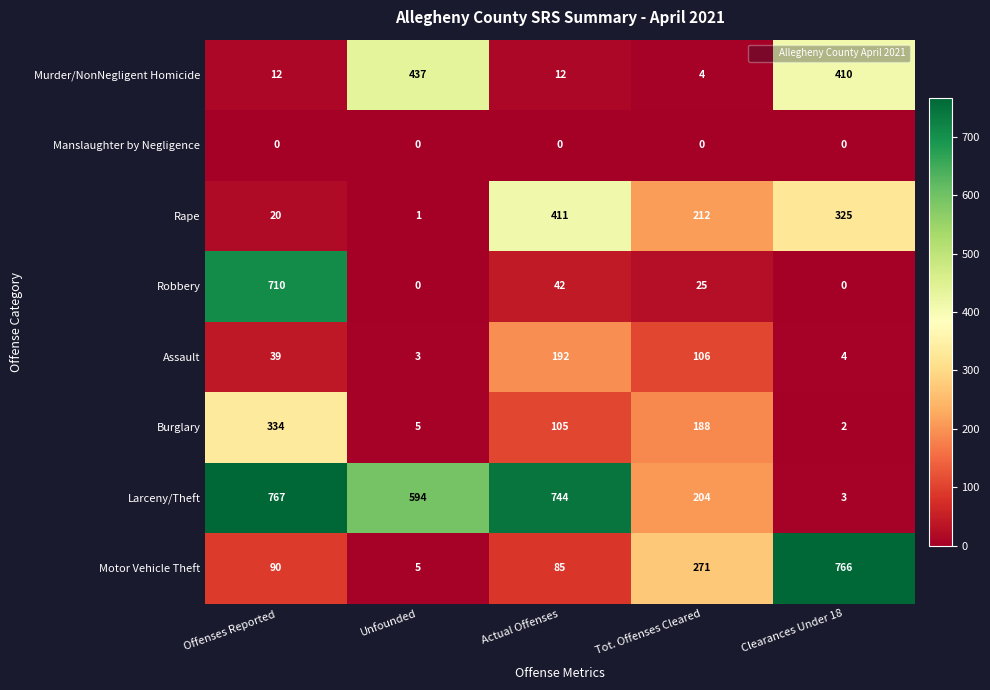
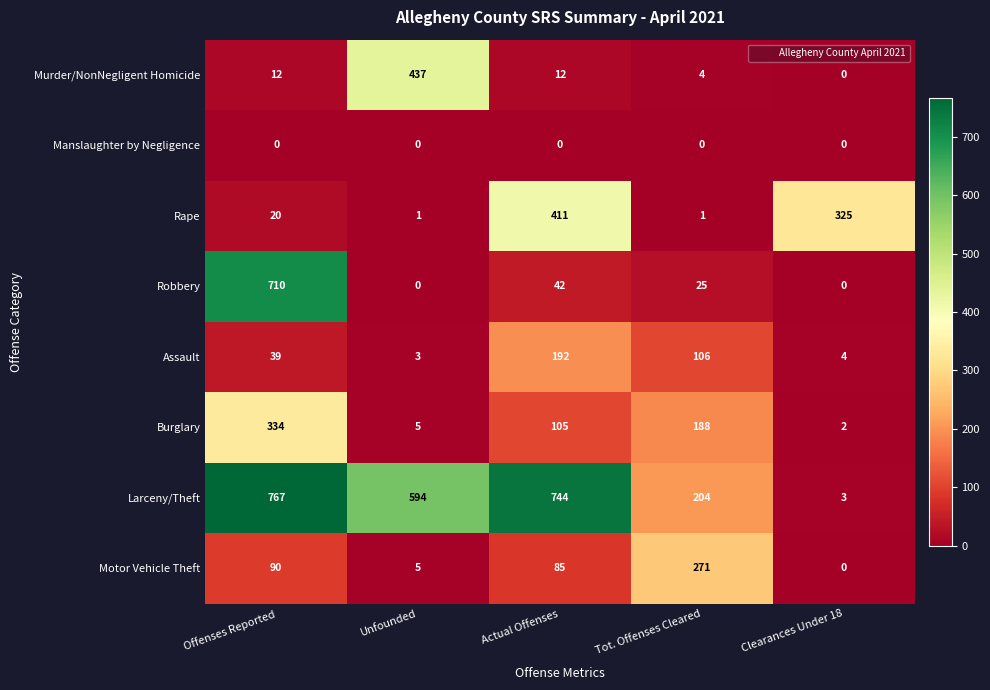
  {
    "Murder/NonNegligent Homicide": {
      "Offenses Reported": 12,
      "Unfounded": 437,
      "Actual Offenses": 12,
      "Tot. Offenses Cleared": 4,
-     "Clearances Under 18": 410
+     "Clearances Under 18": 0
    },
    "Manslaughter by Negligence": {
      "Offenses Reported": 0,
      "Unfounded": 0,
      "Actual Offenses": 0,
      "Tot. Offenses Cleared": 0,
      "Clearances Under 18": 0
    },
    "Rape": {
      "Offenses Reported": 20,
      "Unfounded": 1,
      "Actual Offenses": 411,
-     "Tot. Offenses Cleared": 212,
+     "Tot. Offenses Cleared": 1,
      "Clearances Under 18": 325
    },
    "Robbery": {
      "Offenses Reported": 710,
      "Unfounded": 0,
      "Actual Offenses": 42,
      "Tot. Offenses Cleared": 25,
      "Clearances Under 18": 0
    },
    "Assault": {
      "Offenses Reported": 39,
      "Unfounded": 3,
      "Actual Offenses": 192,
      "Tot. Offenses Cleared": 106,
      "Clearances Under 18": 4
    },
    "Burglary": {
      "Offenses Reported": 334,
      "Unfounded": 5,
      "Actual Offenses": 105,
      "Tot. Offenses Cleared": 188,
      "Clearances Under 18": 2
    },
    "Larceny/Theft": {
      "Offenses Reported": 767,
      "Unfounded": 594,
      "Actual Offenses": 744,
      "Tot. Offenses Cleared": 204,
      "Clearances Under 18": 3
    },
    "Motor Vehicle Theft": {
      "Offenses Reported": 90,
      "Unfounded": 5,
      "Actual Offenses": 85,
      "Tot. Offenses Cleared": 271,
-     "Clearances Under 18": 766
+     "Clearances Under 18": 0
    }
  }
